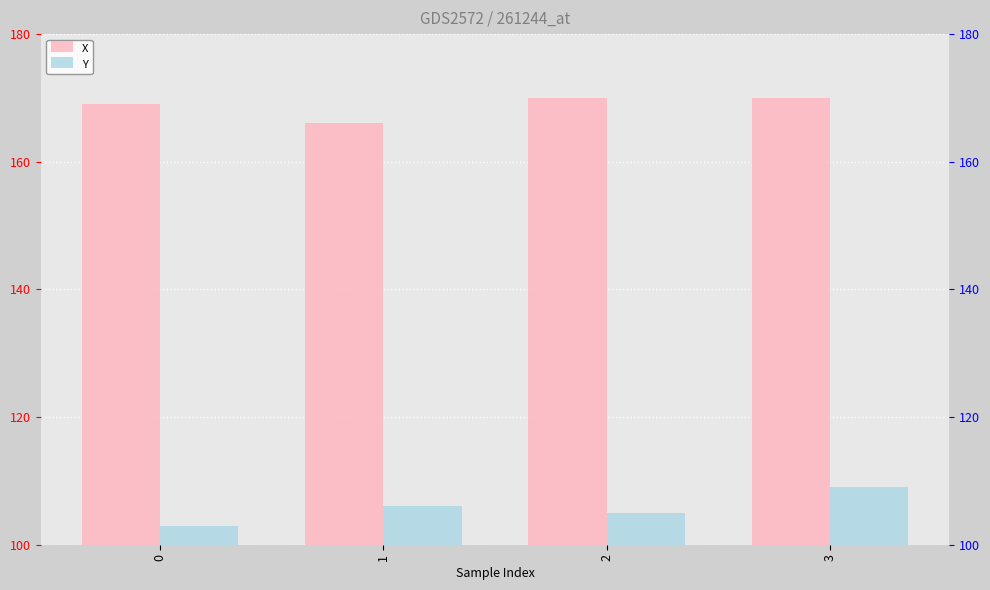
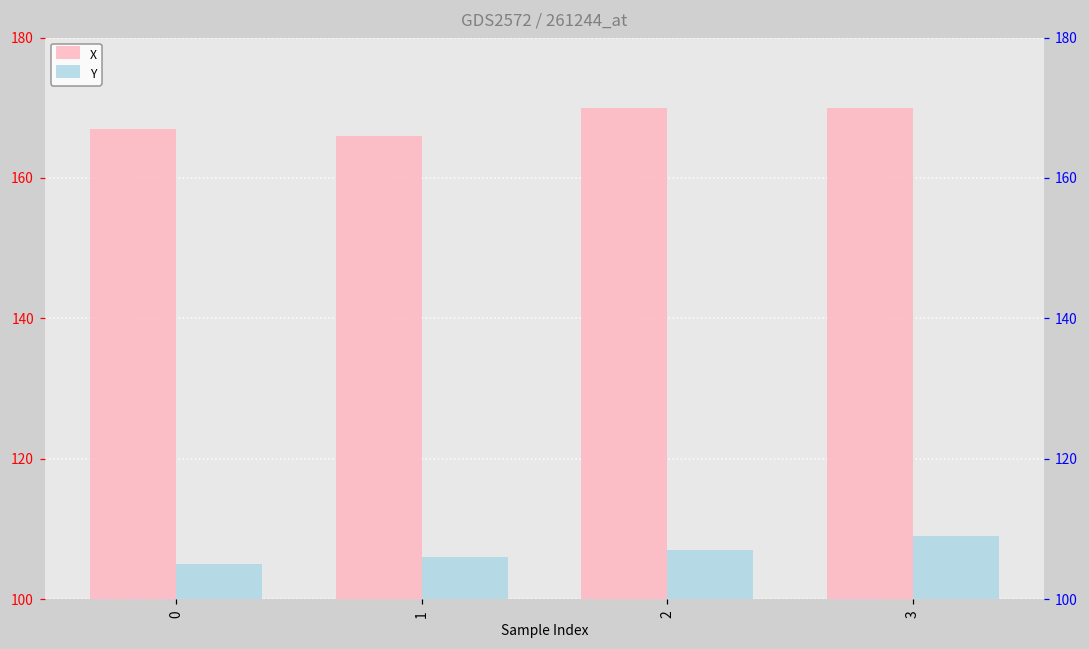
  {
    "X": {
-     "0": 169,
+     "0": 167,
      "1": 166,
      "2": 170,
      "3": 170
    },
    "Y": {
-     "0": 103,
+     "0": 105,
      "1": 106,
-     "2": 105,
+     "2": 107,
      "3": 109
    }
  }
